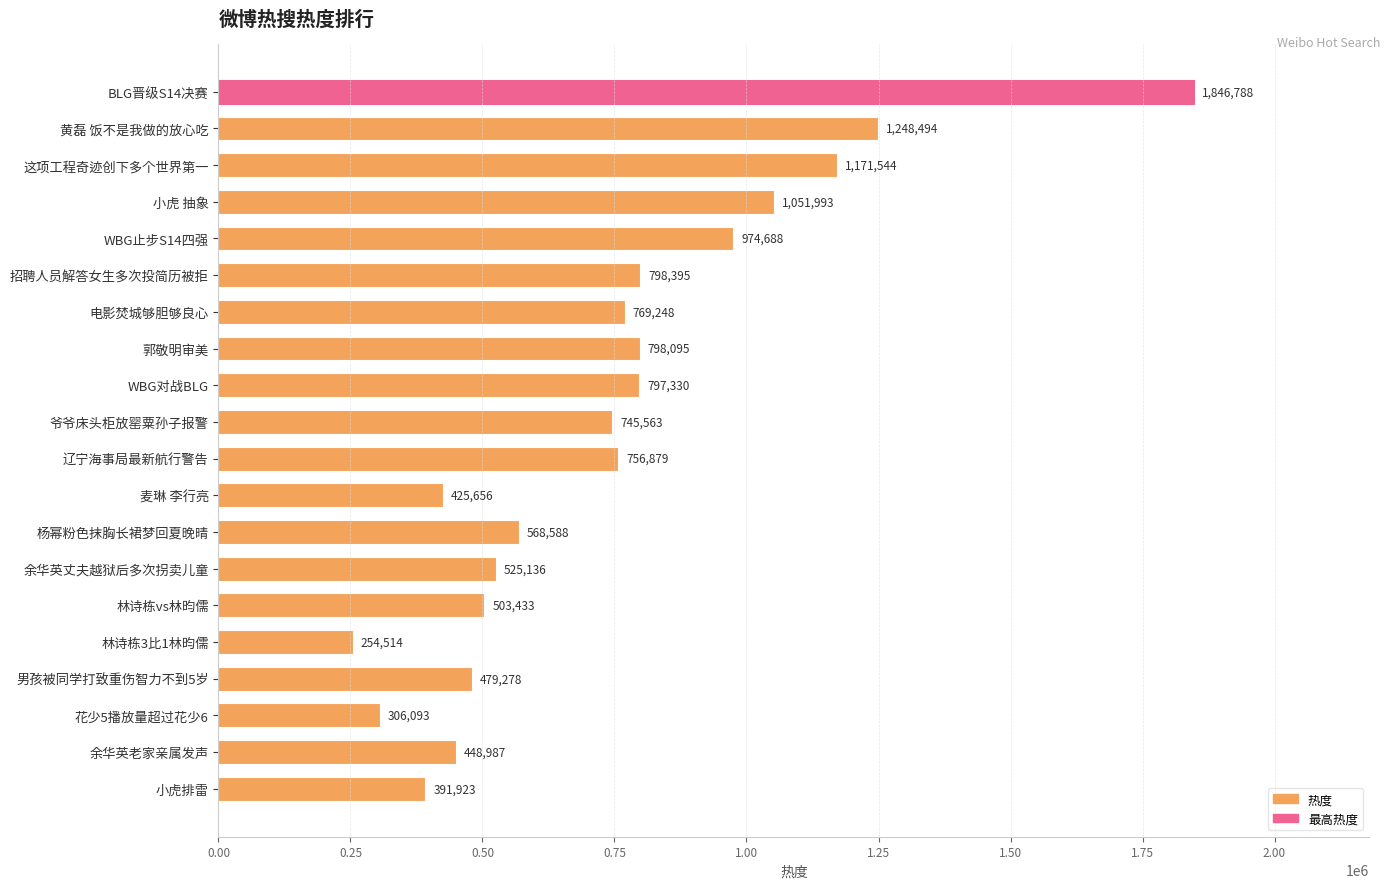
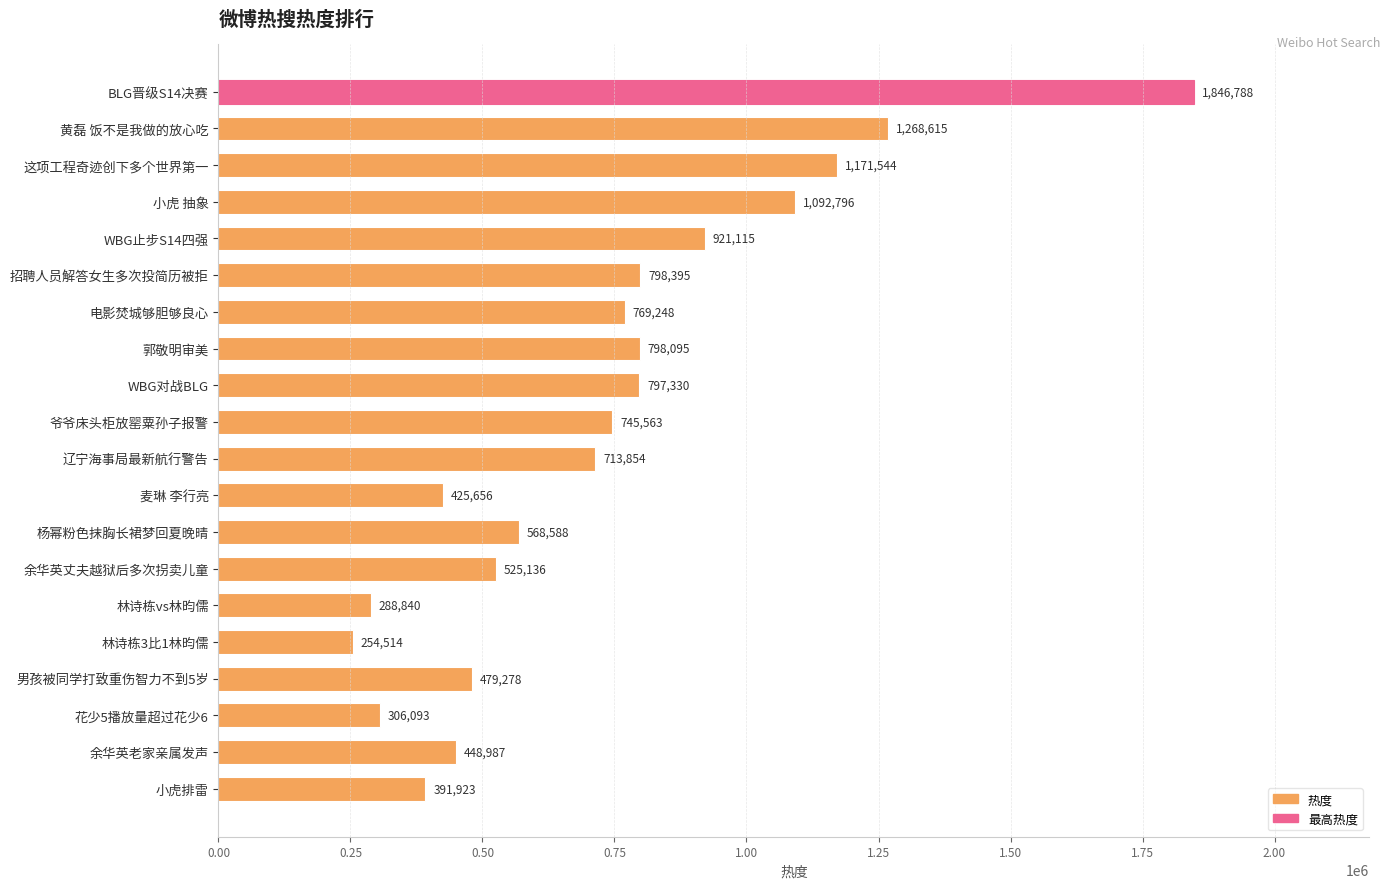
  {
    "BLG晋级S14决赛": "1,846,788",
-   "黄磊 饭不是我做的放心吃": "1,248,494",
+   "黄磊 饭不是我做的放心吃": "1,268,615",
    "这项工程奇迹创下多个世界第一": "1,171,544",
-   "小虎 抽象": "1,051,993",
-   "WBG止步S14四强": "974,688",
+   "小虎 抽象": "1,092,796",
+   "WBG止步S14四强": "921,115",
    "招聘人员解答女生多次投简历被拒": "798,395",
    "电影焚城够胆够良心": "769,248",
    "郭敬明审美": "798,095",
    "WBG对战BLG": "797,330",
    "爷爷床头柜放罂粟孙子报警": "745,563",
-   "辽宁海事局最新航行警告": "756,879",
+   "辽宁海事局最新航行警告": "713,854",
    "麦琳 李行亮": "425,656",
    "杨幂粉色抹胸长裙梦回夏晚晴": "568,588",
    "余华英丈夫越狱后多次拐卖儿童": "525,136",
-   "林诗栋vs林昀儒": "503,433",
+   "林诗栋vs林昀儒": "288,840",
    "林诗栋3比1林昀儒": "254,514",
    "男孩被同学打致重伤智力不到5岁": "479,278",
    "花少5播放量超过花少6": "306,093",
    "余华英老家亲属发声": "448,987",
    "小虎排雷": "391,923"
  }
